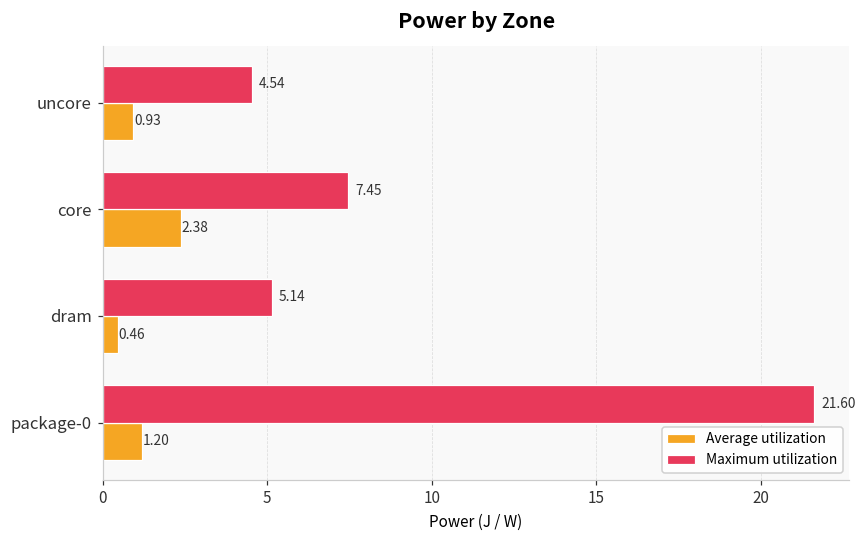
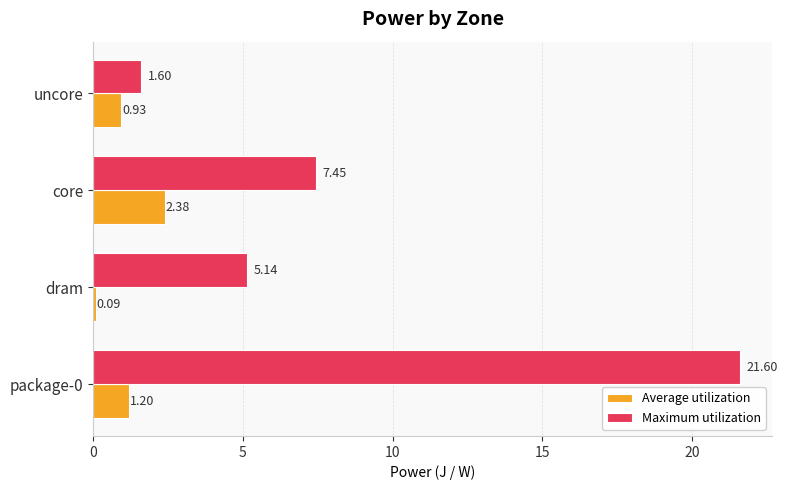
  {
    "Average utilization": {
      "uncore": 0.93,
      "core": 2.38,
-     "dram": 0.46,
+     "dram": 0.09,
      "package-0": 1.20
    },
    "Maximum utilization": {
-     "uncore": 4.54,
+     "uncore": 1.60,
      "core": 7.45,
      "dram": 5.14,
      "package-0": 21.60
    }
  }
